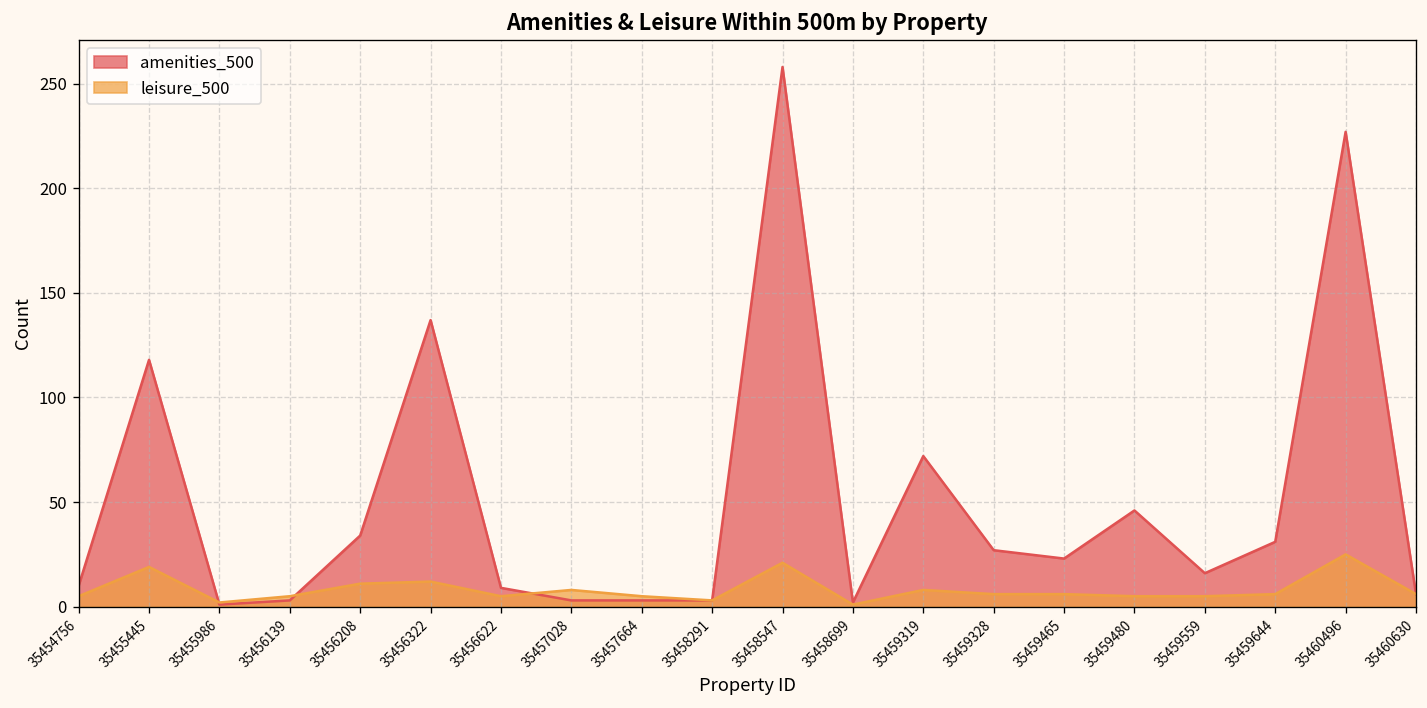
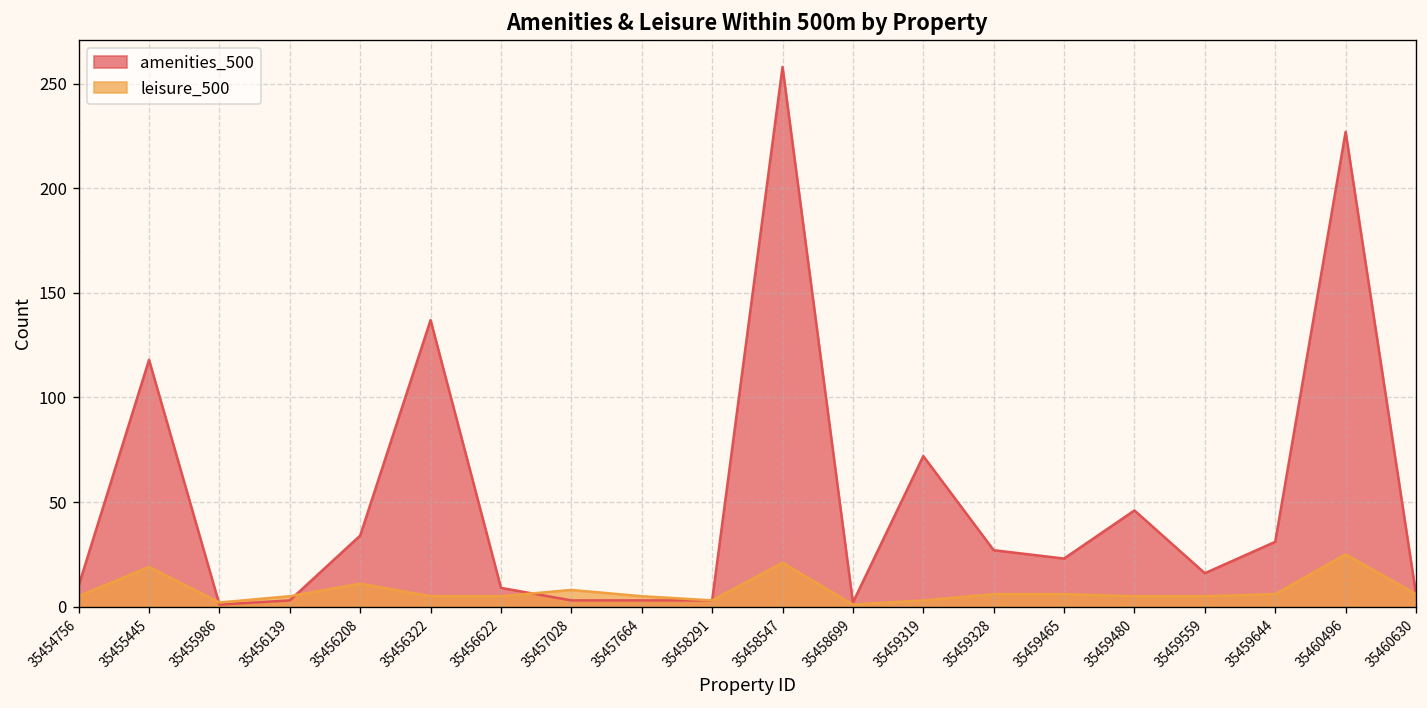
  {
    "amenities_500": {
      "35454756": 10,
      "35455445": 118,
      "35456139": 3,
      "35456208": 34,
      "35456322": 137,
      "35456622": 9,
      "35457028": 3,
      "35457664": 3,
      "35458547": 258,
      "35459319": 72,
      "35459328": 27,
      "35459465": 23,
      "35459480": 46,
      "35459559": 16,
      "35459644": 31,
      "35460496": 227
    },
    "leisure_500": {
      "35454756": 5,
      "35455445": 19,
      "35456139": 5,
      "35456208": 11,
-     "35456322": 12,
+     "35456322": 5,
      "35456622": 5,
      "35457028": 8,
      "35457664": 5,
      "35458547": 21,
-     "35459319": 8,
+     "35459319": 3,
      "35459328": 6,
      "35459465": 6,
      "35459480": 5,
      "35459559": 5,
      "35459644": 6,
      "35460496": 25
    }
  }
